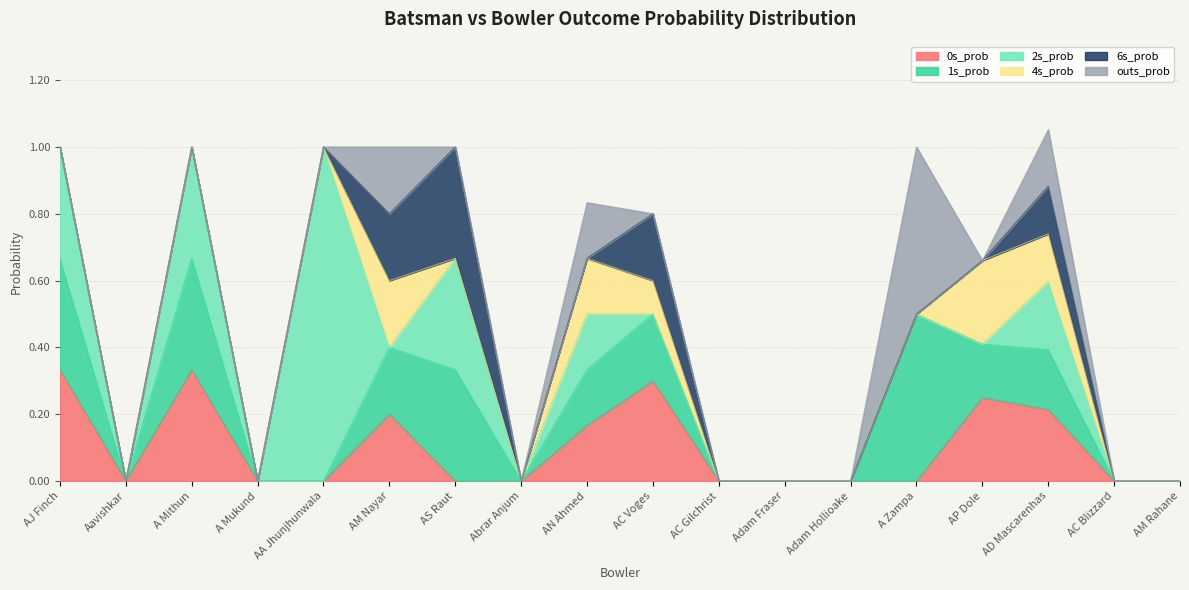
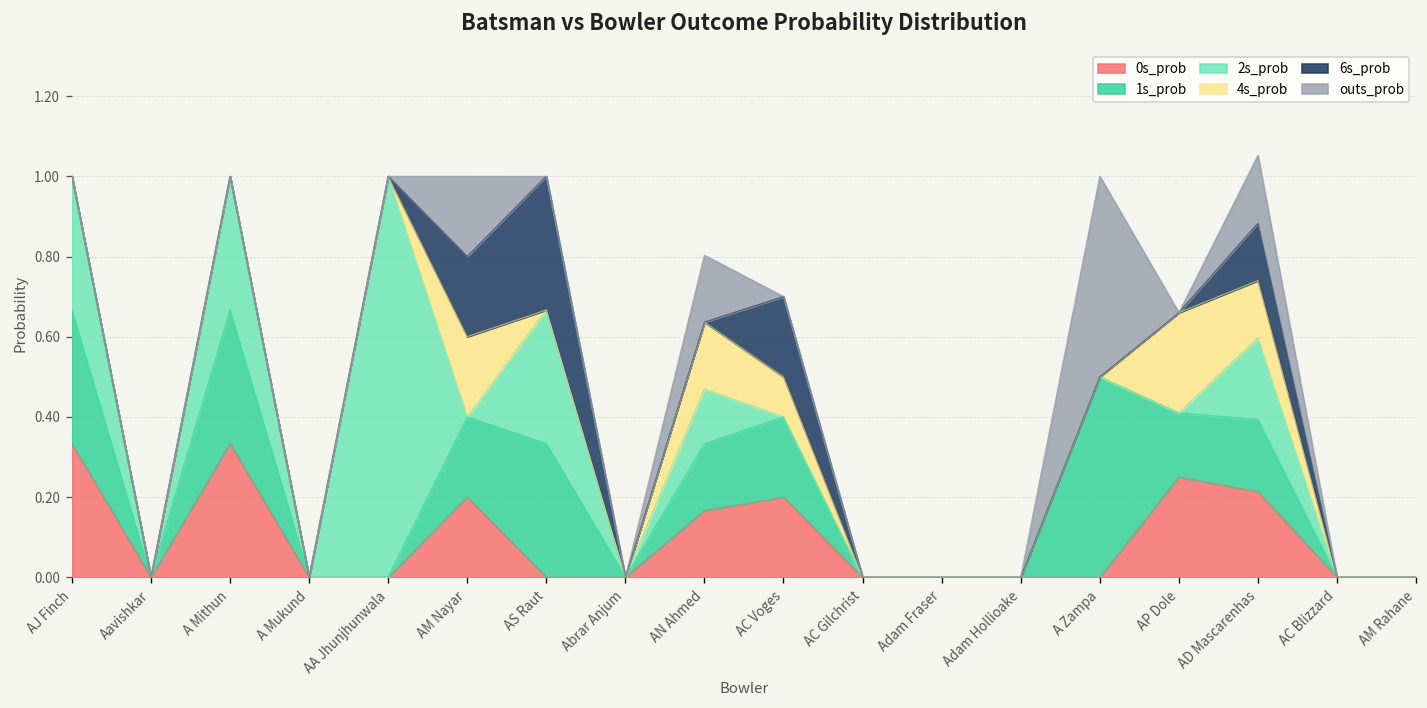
  {
    "0s_prob": {
      "AJ Finch": 0.33,
      "A Mithun": 0.33,
      "AM Nayar": 0.2,
      "AS Raut": 0.0,
      "AN Ahmed": 0.17,
-     "AC Voges": 0.3,
+     "AC Voges": 0.2,
      "A Zampa": 0.0,
      "AP Dole": 0.25,
      "AD Mascarenhas": 0.21
    },
    "1s_prob": {
      "AJ Finch": 0.33,
      "A Mithun": 0.33,
      "AS Raut": 0.33,
      "AN Ahmed": 0.17,
      "AD Mascarenhas": 0.18
    },
    "2s_prob": {
-     "AN Ahmed": 0.17,
+     "AN Ahmed": 0.14,
      "AD Mascarenhas": 0.20
    },
    "4s_prob": {
      "AM Nayar": 0.20,
      "AC Voges": 0.10,
      "AD Mascarenhas": 0.14
    },
    "6s_prob": {
      "AM Nayar": 0.20,
      "AD Mascarenhas": 0.14
    },
    "outs_prob": {
      "AM Nayar": 0.20,
      "AN Ahmed": 0.17,
      "A Zampa": 0.50,
      "AD Mascarenhas": 0.17
    }
  }
